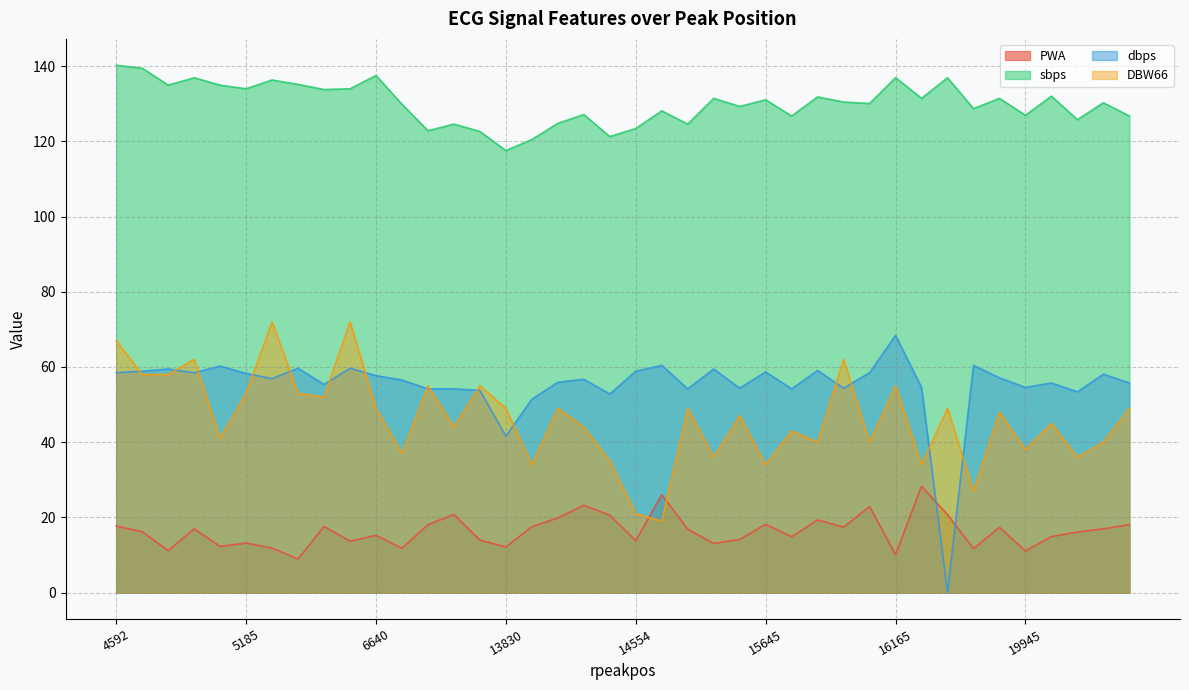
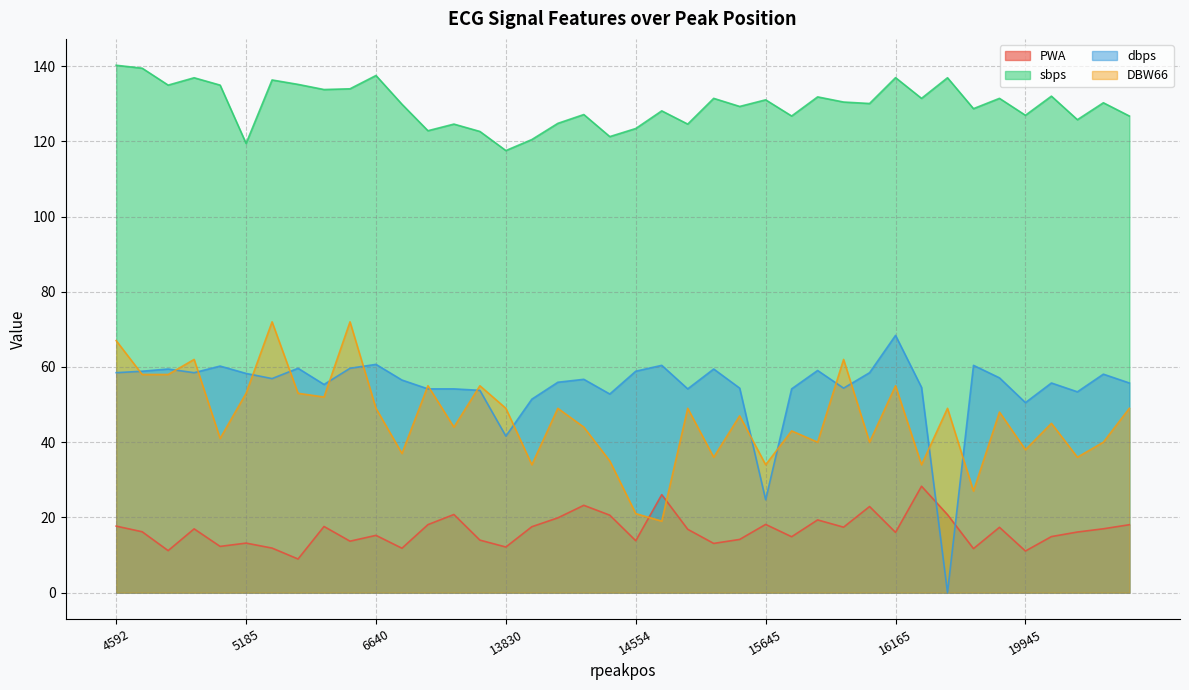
  {
    "PWA": {
      "4592": 18,
      "5185": 13,
      "6640": 15,
      "13830": 12,
      "14554": 14,
      "15645": 18,
-     "16165": 10,
+     "16165": 16,
      "19945": 11
    },
    "sbps": {
      "4592": 140,
-     "5185": 134,
+     "5185": 119,
      "6640": 137,
      "13830": 118,
      "14554": 123,
      "15645": 131,
      "16165": 137,
      "19945": 127
    },
    "dbps": {
      "4592": 58,
      "5185": 58,
-     "6640": 58,
+     "6640": 61,
      "13830": 42,
      "14554": 59,
-     "15645": 59,
+     "15645": 25,
      "16165": 68,
-     "19945": 55
+     "19945": 51
    },
    "DBW66": {
      "4592": 67,
      "5185": 53,
      "6640": 49,
      "13830": 49,
      "14554": 21,
      "15645": 34,
      "16165": 55,
      "19945": 38
    }
  }
